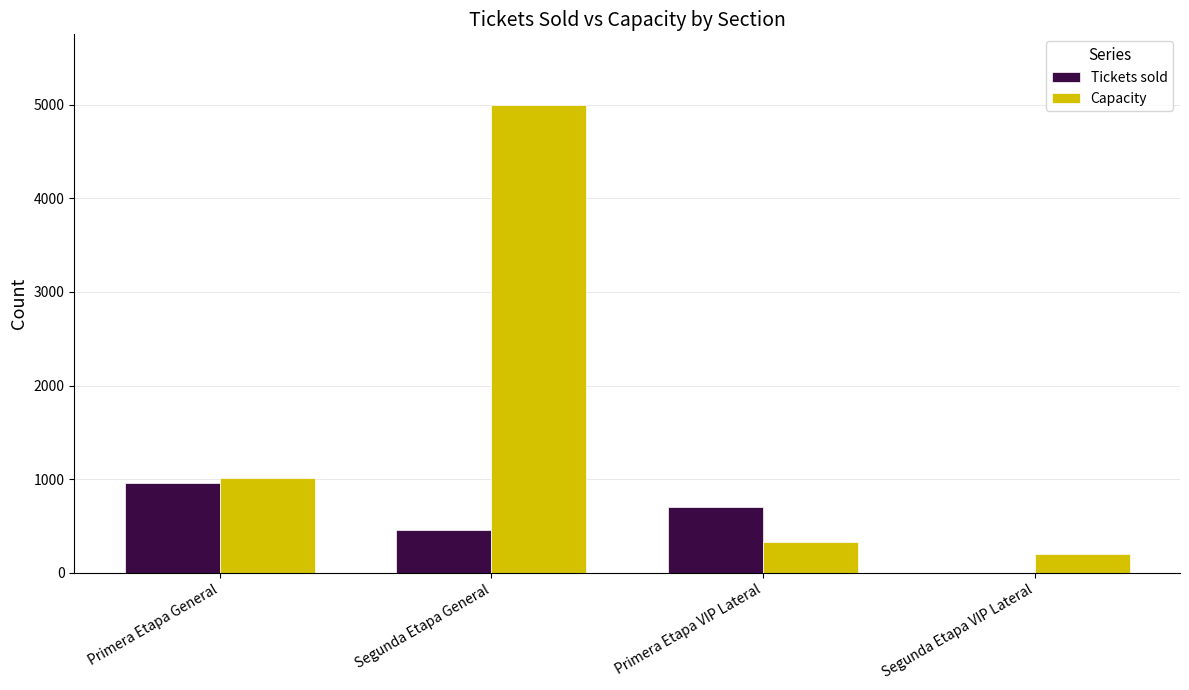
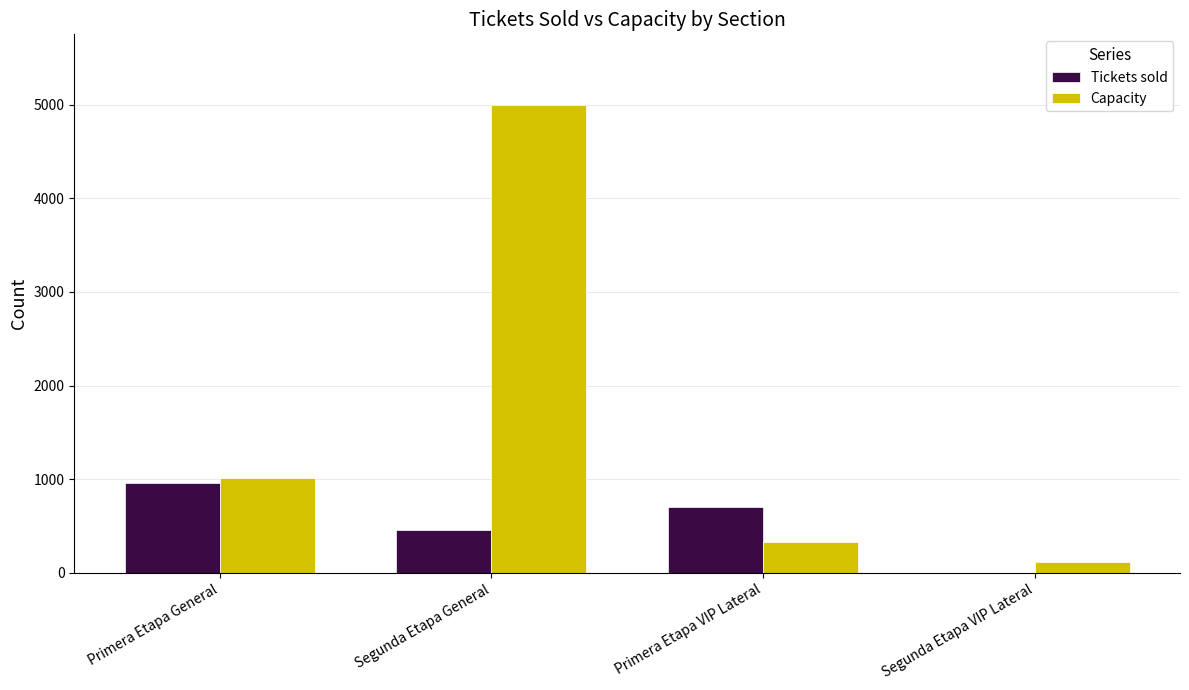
  {
    "Tickets sold": {
      "Primera Etapa General": 1000,
      "Segunda Etapa General": 500,
      "Primera Etapa VIP Lateral": 700,
      "Segunda Etapa VIP Lateral": 0
    },
    "Capacity": {
      "Primera Etapa General": 1000,
      "Segunda Etapa General": 5000,
      "Primera Etapa VIP Lateral": 300,
-     "Segunda Etapa VIP Lateral": 200
+     "Segunda Etapa VIP Lateral": 100
    }
  }
